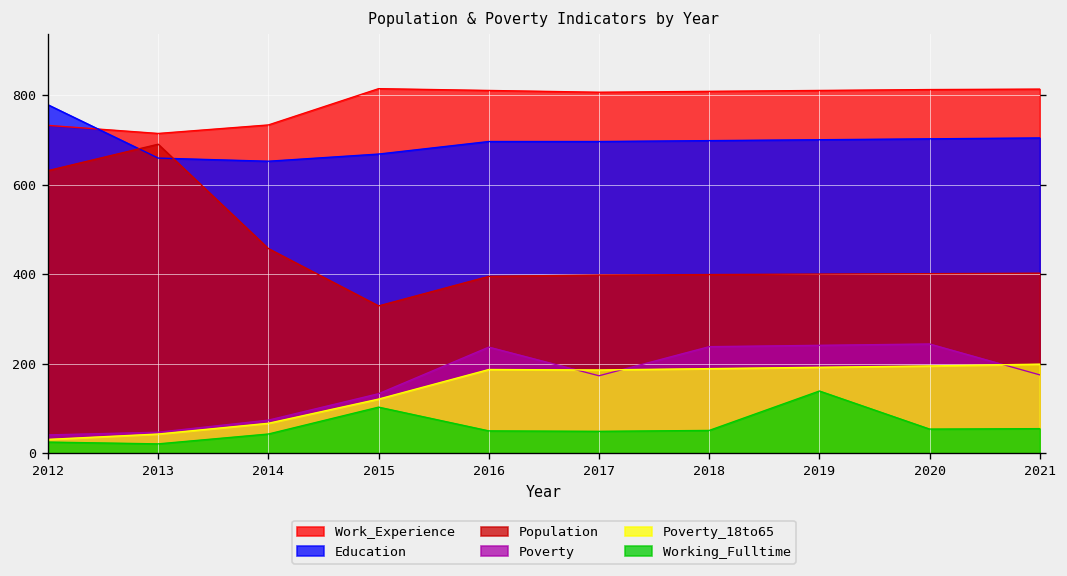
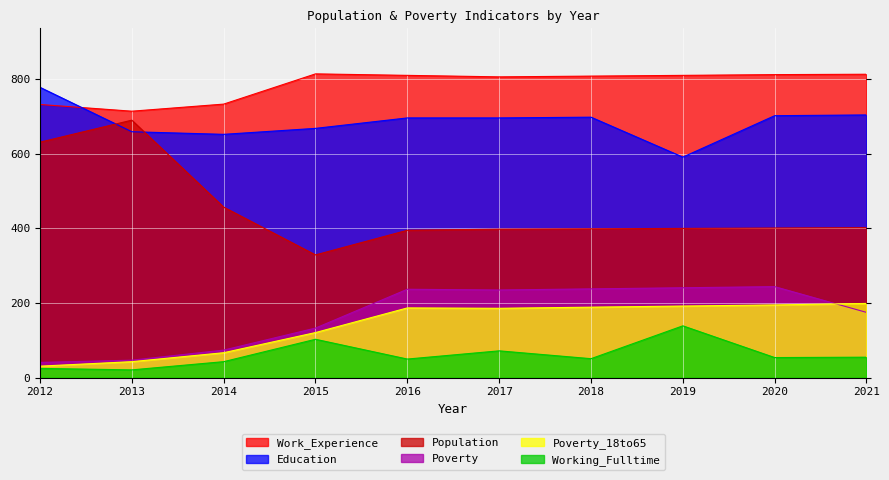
  {
    "Education": {
      "2012": 780,
      "2013": 660,
      "2014": 650,
      "2015": 670,
      "2016": 700,
      "2017": 700,
      "2018": 700,
-     "2019": 700,
+     "2019": 590,
      "2020": 700,
      "2021": 700
    },
    "Poverty": {
      "2012": 40,
      "2014": 70,
      "2015": 130,
      "2016": 240,
-     "2017": 170,
+     "2017": 240,
      "2018": 240,
      "2019": 240,
      "2020": 240,
      "2021": 180
    },
    "Poverty_18to65": {
      "2014": 70,
      "2015": 120,
      "2016": 190,
      "2017": 190,
      "2018": 190,
      "2019": 190,
      "2020": 200,
      "2021": 200
    },
    "Working_Fulltime": {
      "2013": 20,
      "2014": 40,
      "2015": 100,
      "2016": 50,
-     "2017": 50,
+     "2017": 70,
      "2018": 50,
      "2019": 140,
      "2020": 50,
      "2021": 60
    }
  }
